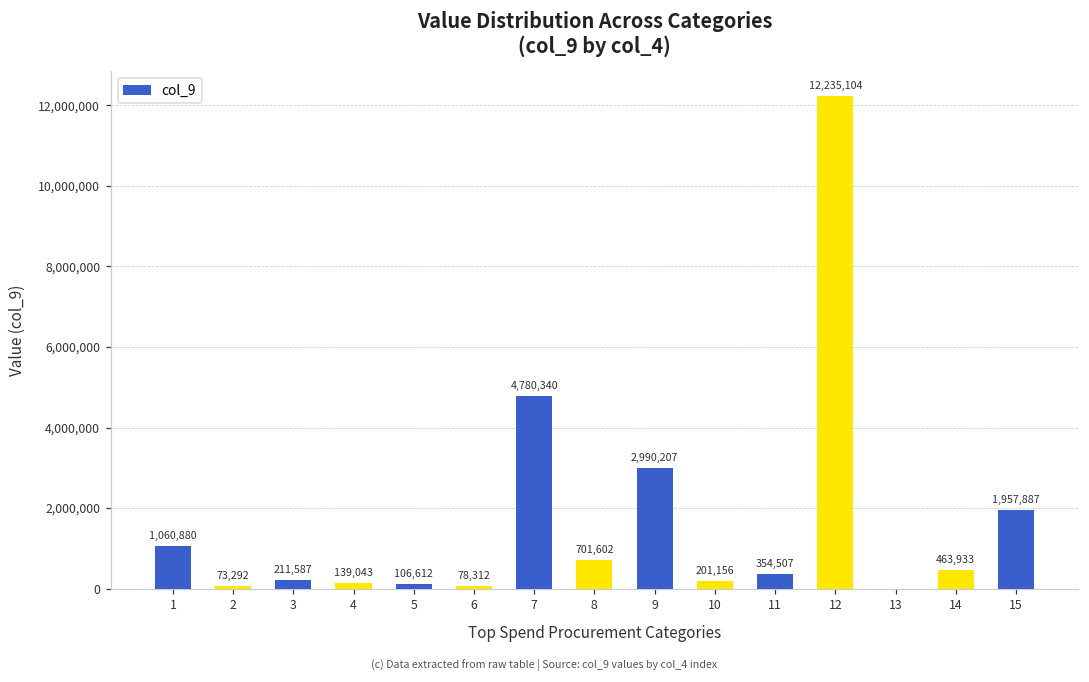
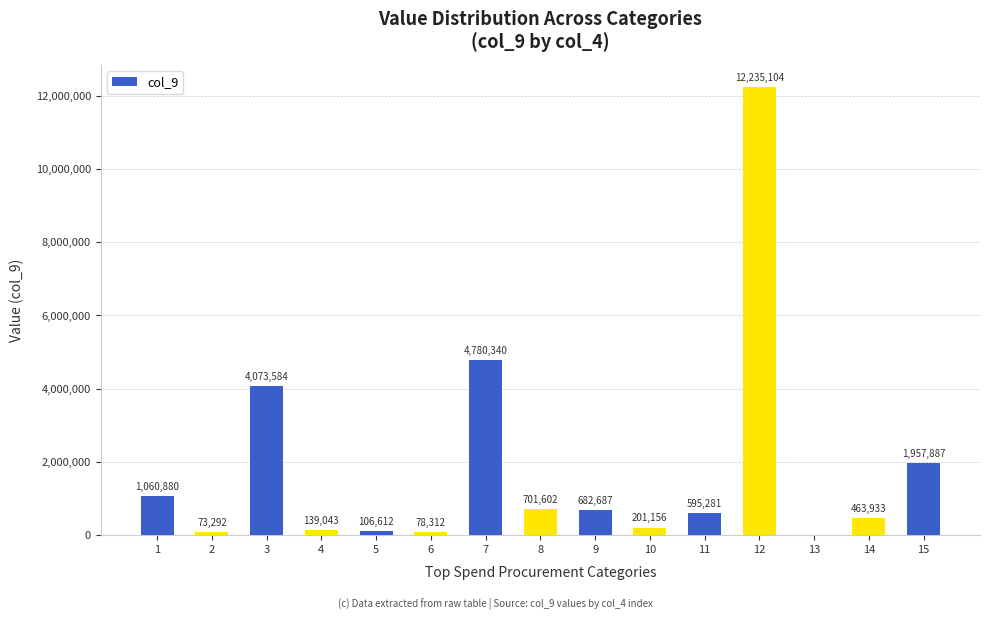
  {
    "1": "1,060,880",
    "2": "73,292",
-   "3": "211,587",
+   "3": "4,073,584",
    "4": "139,043",
    "5": "106,612",
    "6": "78,312",
    "7": "4,780,340",
    "8": "701,602",
-   "9": "2,990,207",
+   "9": "682,687",
    "10": "201,156",
-   "11": "354,507",
+   "11": "595,281",
    "12": "12,235,104",
    "14": "463,933",
    "15": "1,957,887"
  }
